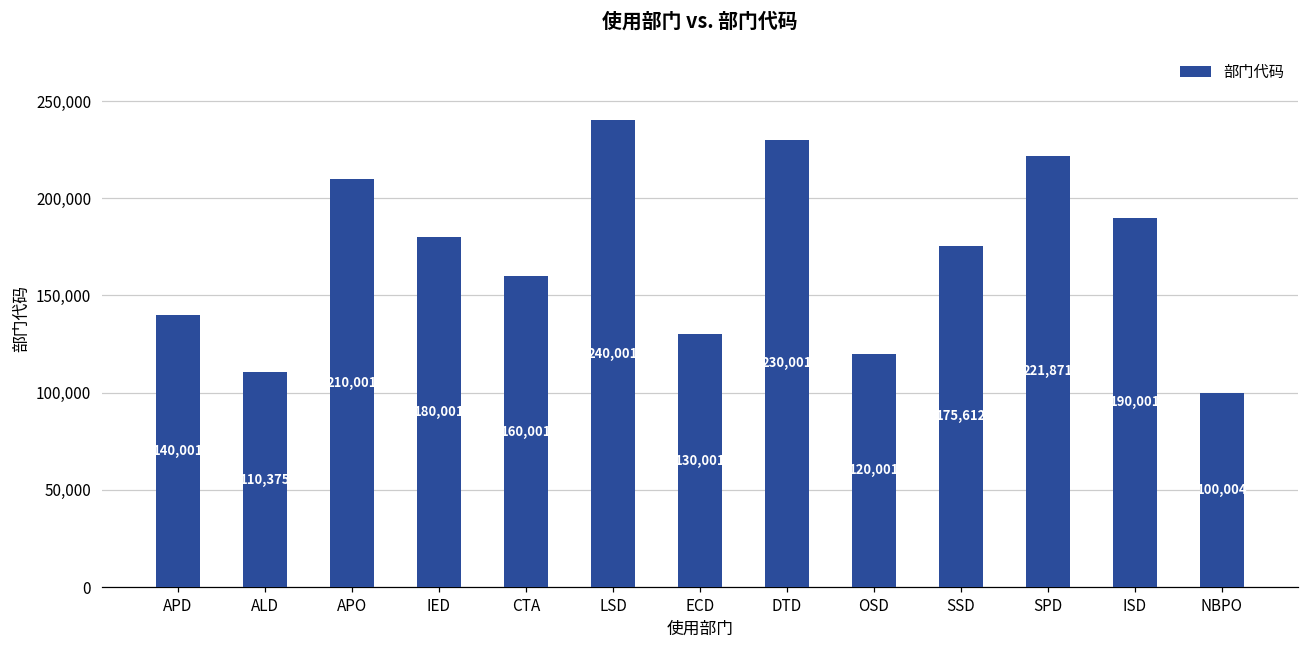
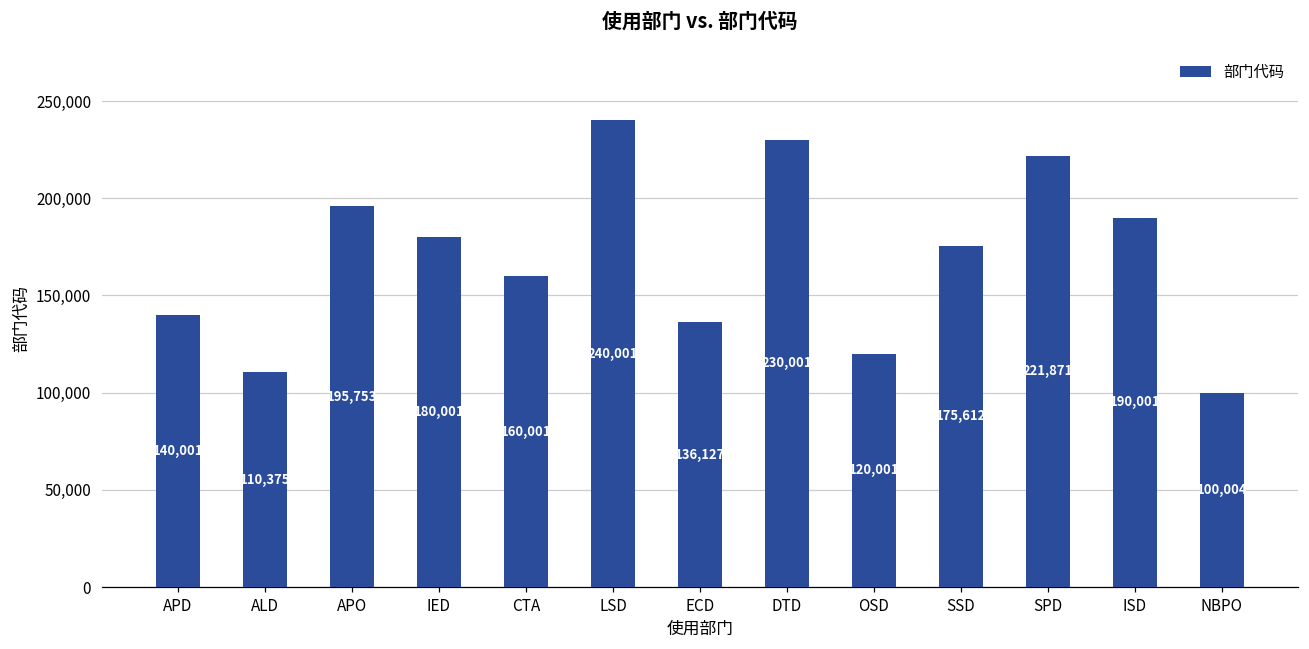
  {
    "APD": "140,001",
    "ALD": "110,375",
-   "APO": "210,001",
+   "APO": "195,753",
    "IED": "180,001",
    "CTA": "160,001",
    "LSD": "240,001",
-   "ECD": "130,001",
+   "ECD": "136,127",
    "DTD": "230,001",
    "OSD": "120,001",
    "SSD": "175,612",
    "SPD": "221,871",
    "ISD": "190,001",
    "NBPO": "100,004"
  }
